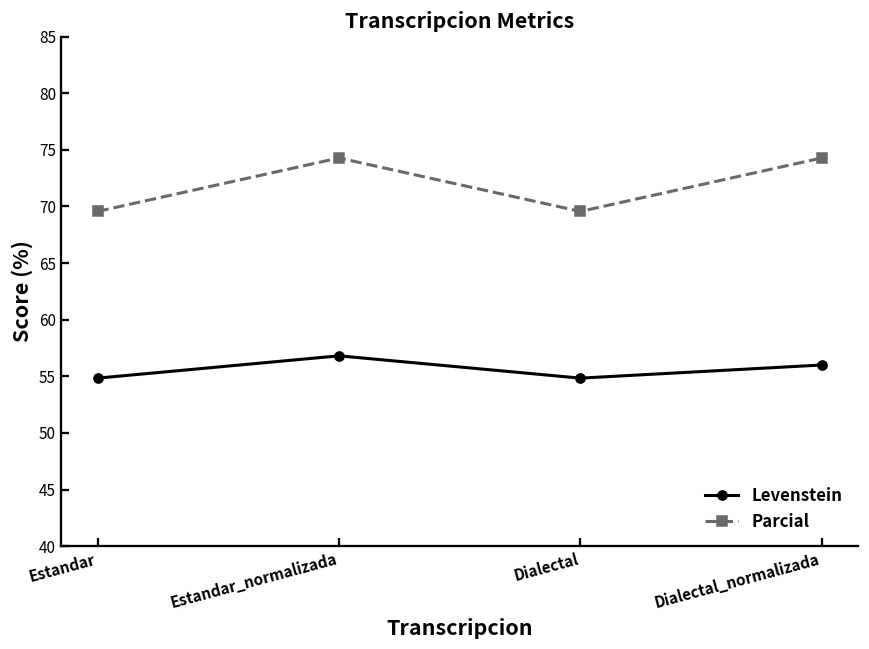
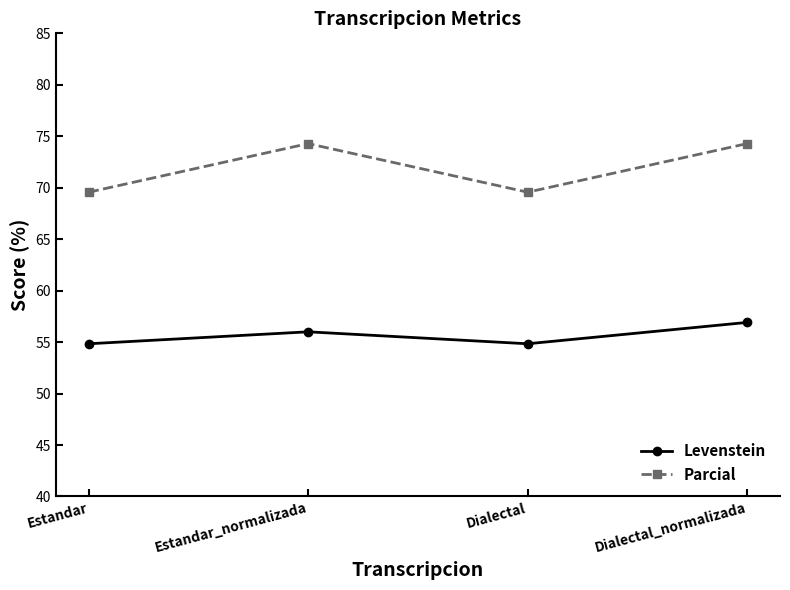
  {
    "Levenstein": {
      "Estandar": 54.8,
-     "Estandar_normalizada": 56.8,
+     "Estandar_normalizada": 56.0,
      "Dialectal": 54.8,
-     "Dialectal_normalizada": 56.0
+     "Dialectal_normalizada": 56.9
    },
    "Parcial": {
      "Estandar": 69.6,
      "Estandar_normalizada": 74.3,
      "Dialectal": 69.6,
      "Dialectal_normalizada": 74.3
    }
  }
